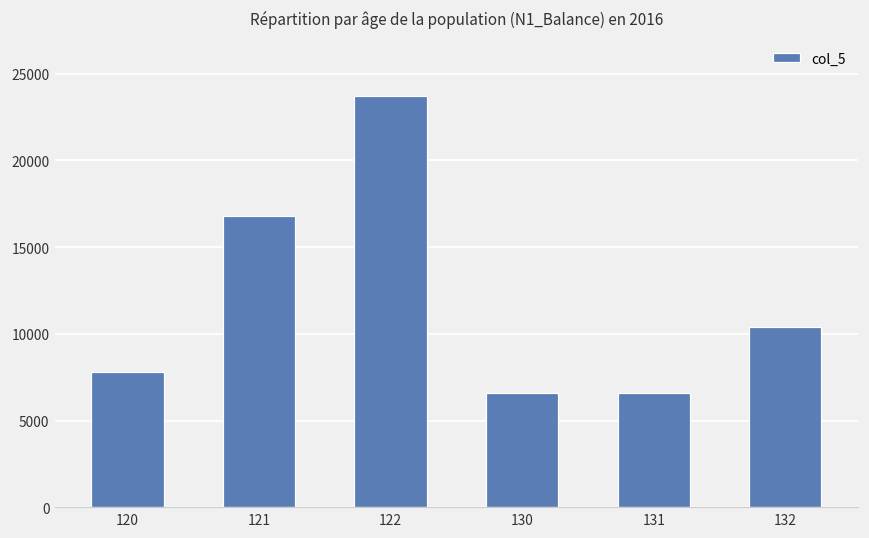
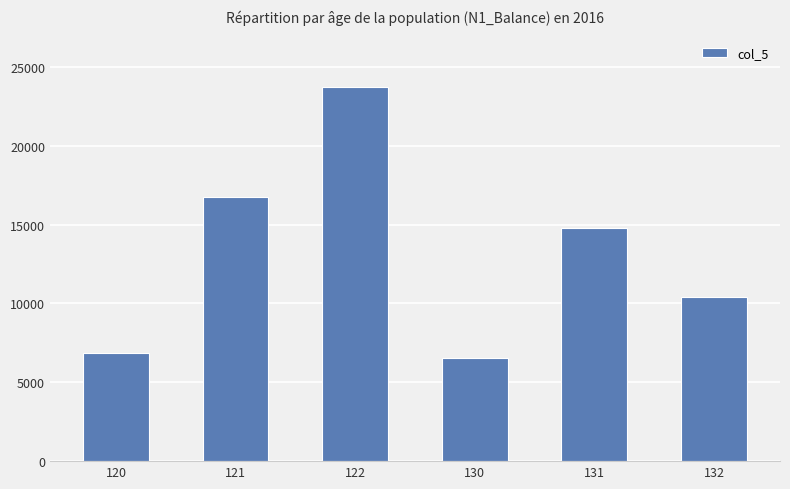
  {
-   "120": 7800,
+   "120": 6900,
    "121": 16800,
    "122": 23700,
    "130": 6600,
-   "131": 6600,
+   "131": 14800,
    "132": 10400
  }
